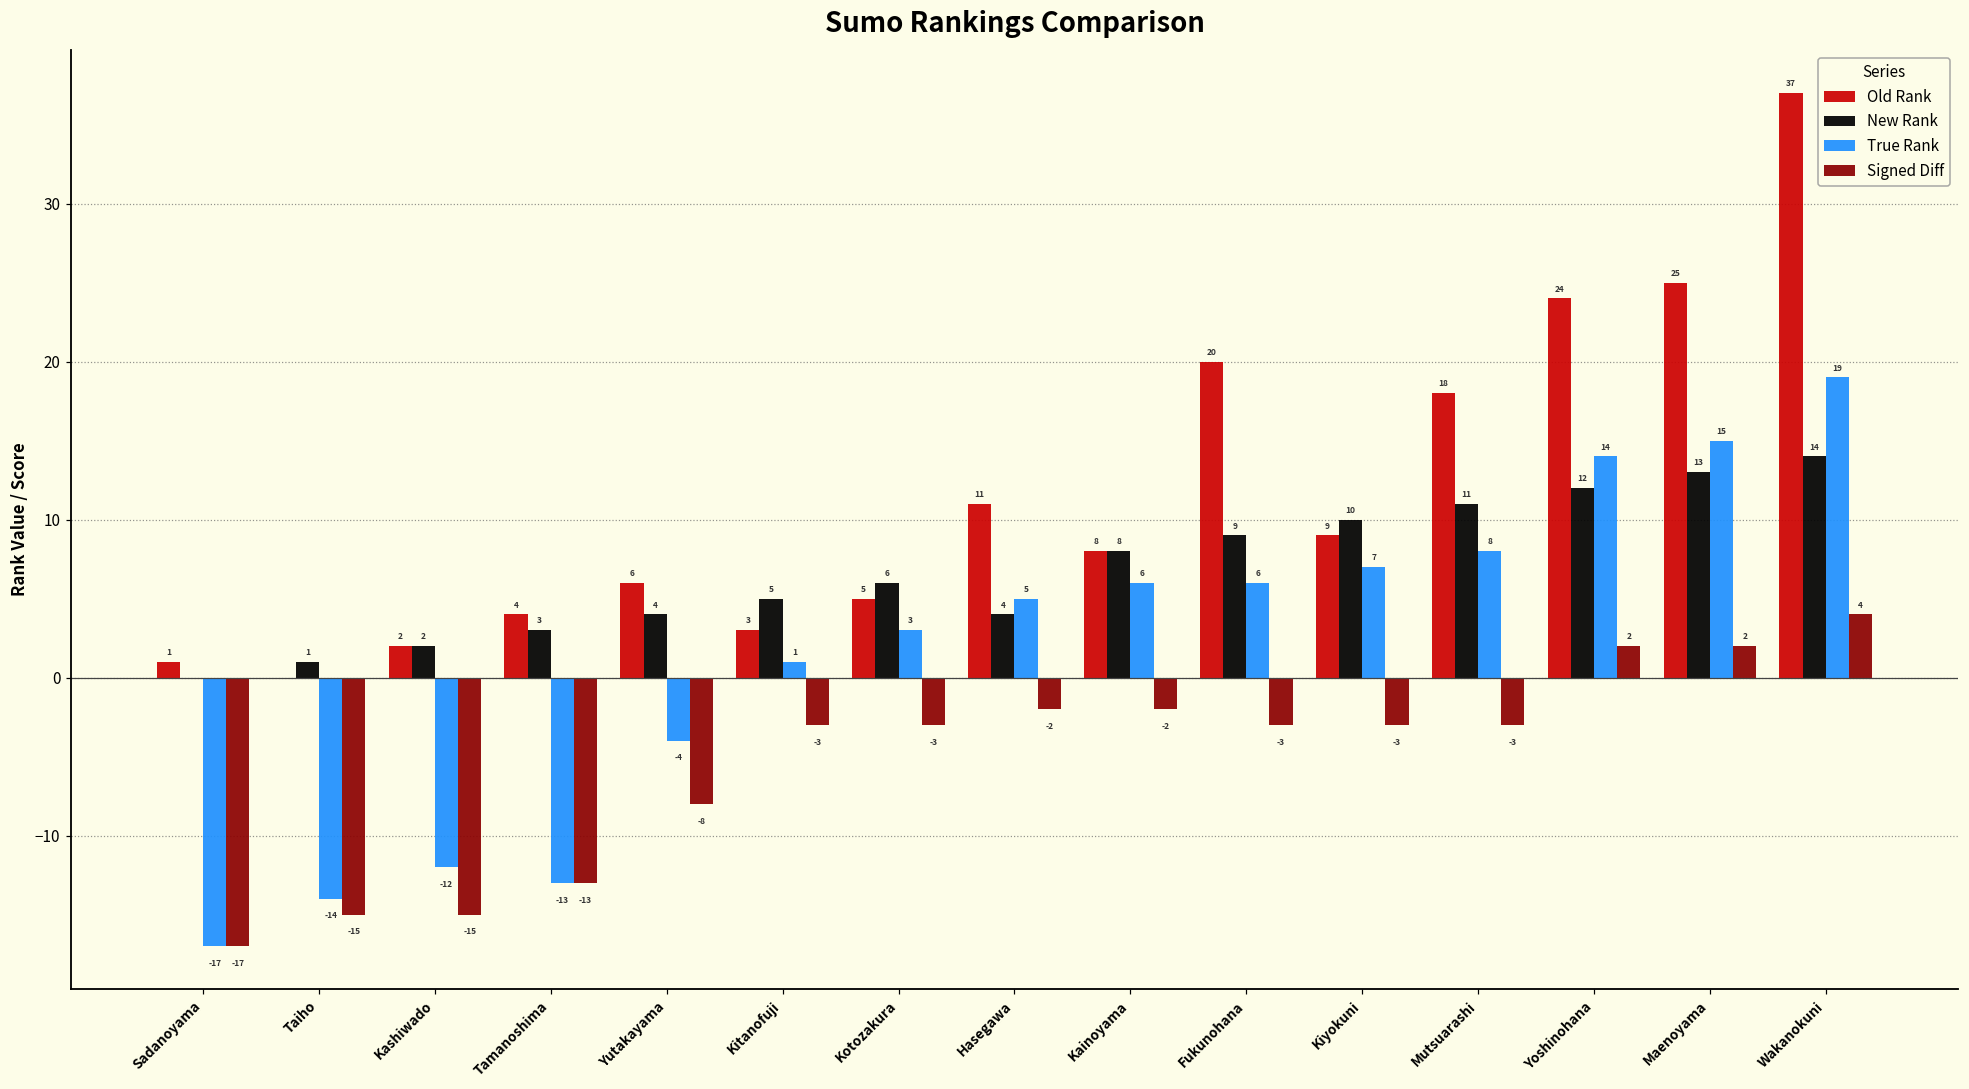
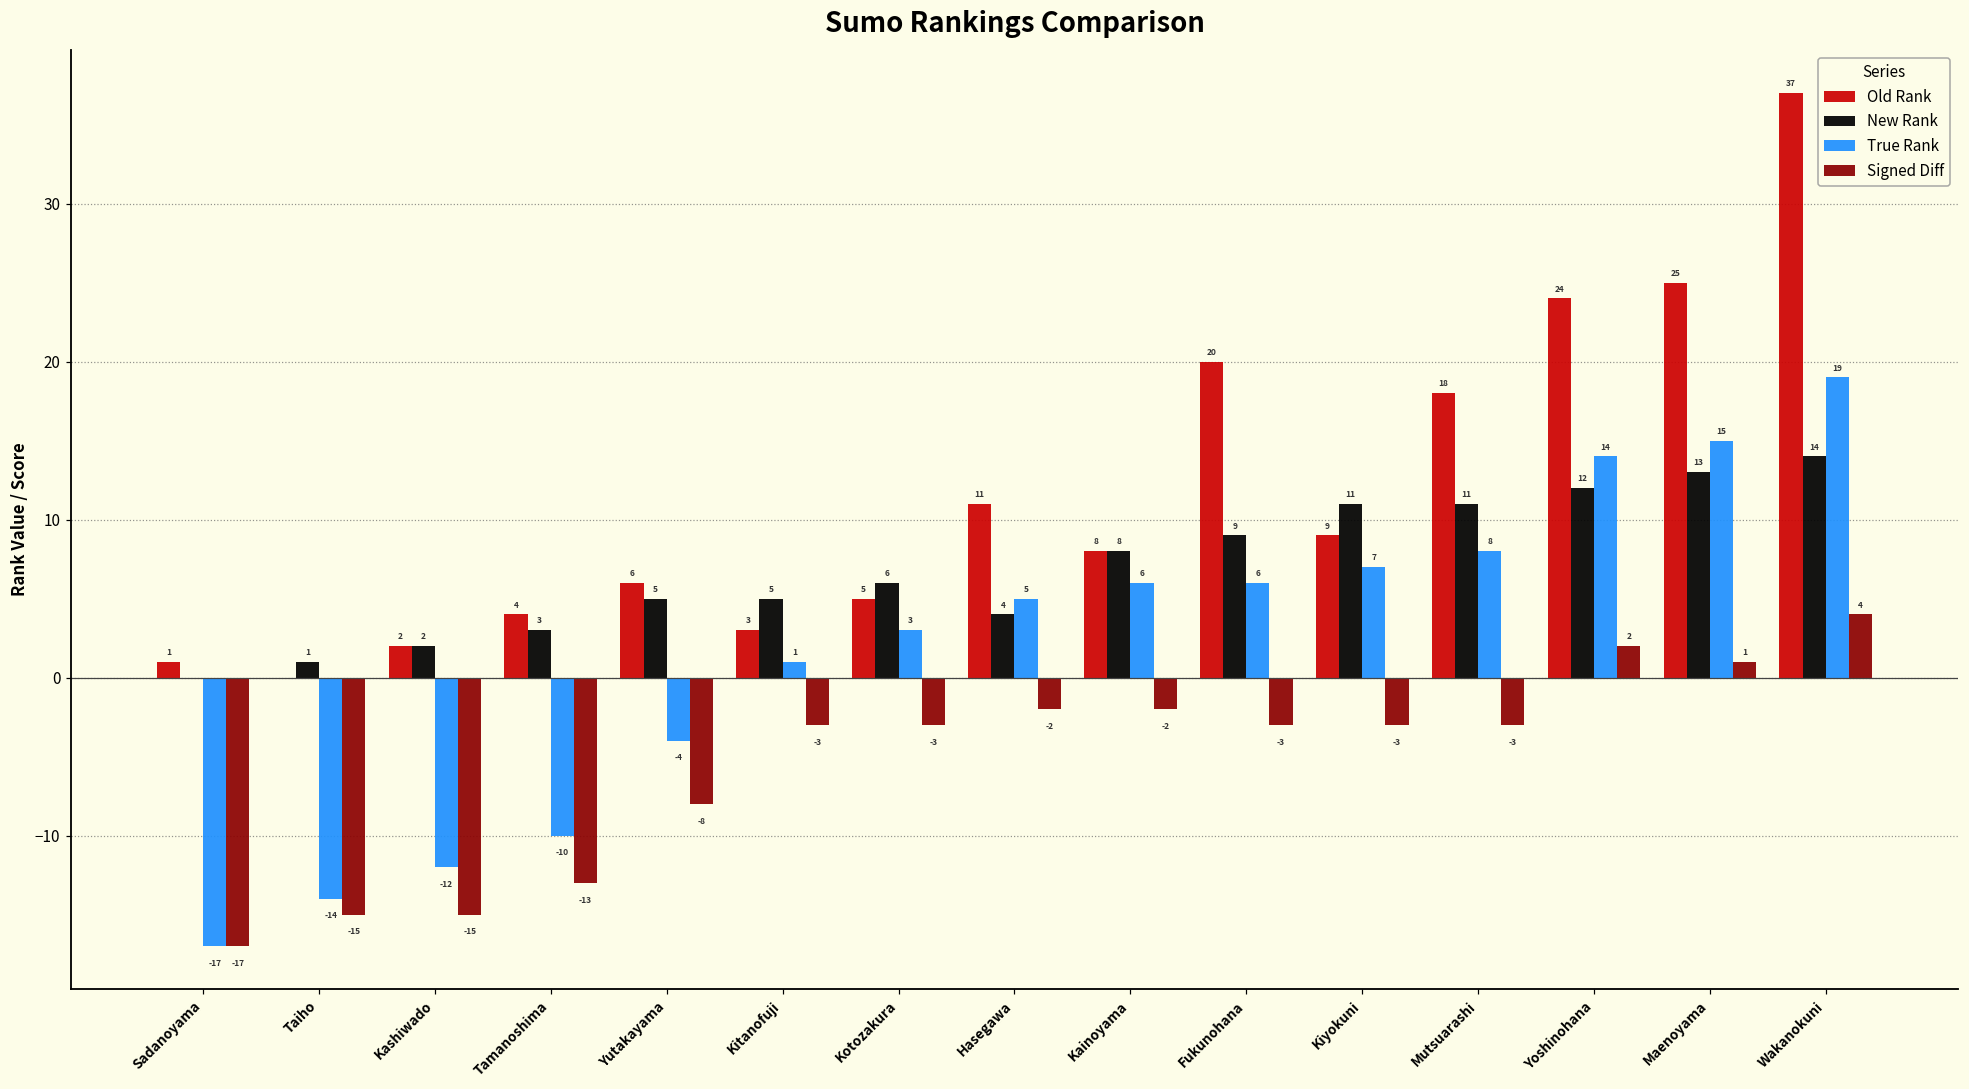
  {
    "Old Rank": {
      "Sadanoyama": 1,
      "Kashiwado": 2,
      "Tamanoshima": 4,
      "Yutakayama": 6,
      "Kitanofuji": 3,
      "Kotozakura": 5,
      "Hasegawa": 11,
      "Kainoyama": 8,
      "Fukunohana": 20,
      "Kiyokuni": 9,
      "Mutsuarashi": 18,
      "Yoshinohana": 24,
      "Maenoyama": 25,
      "Wakanokuni": 37
    },
    "New Rank": {
      "Taiho": 1,
      "Kashiwado": 2,
      "Tamanoshima": 3,
-     "Yutakayama": 4,
+     "Yutakayama": 5,
      "Kitanofuji": 5,
      "Kotozakura": 6,
      "Hasegawa": 4,
      "Kainoyama": 8,
      "Fukunohana": 9,
-     "Kiyokuni": 10,
+     "Kiyokuni": 11,
      "Mutsuarashi": 11,
      "Yoshinohana": 12,
      "Maenoyama": 13,
      "Wakanokuni": 14
    },
    "True Rank": {
      "Sadanoyama": -17,
      "Taiho": -14,
      "Kashiwado": -12,
-     "Tamanoshima": -13,
+     "Tamanoshima": -10,
      "Yutakayama": -4,
      "Kitanofuji": 1,
      "Kotozakura": 3,
      "Hasegawa": 5,
      "Kainoyama": 6,
      "Fukunohana": 6,
      "Kiyokuni": 7,
      "Mutsuarashi": 8,
      "Yoshinohana": 14,
      "Maenoyama": 15,
      "Wakanokuni": 19
    },
    "Signed Diff": {
      "Sadanoyama": -17,
      "Taiho": -15,
      "Kashiwado": -15,
      "Tamanoshima": -13,
      "Yutakayama": -8,
      "Kitanofuji": -3,
      "Kotozakura": -3,
      "Hasegawa": -2,
      "Kainoyama": -2,
      "Fukunohana": -3,
      "Kiyokuni": -3,
      "Mutsuarashi": -3,
      "Yoshinohana": 2,
-     "Maenoyama": 2,
+     "Maenoyama": 1,
      "Wakanokuni": 4
    }
  }
